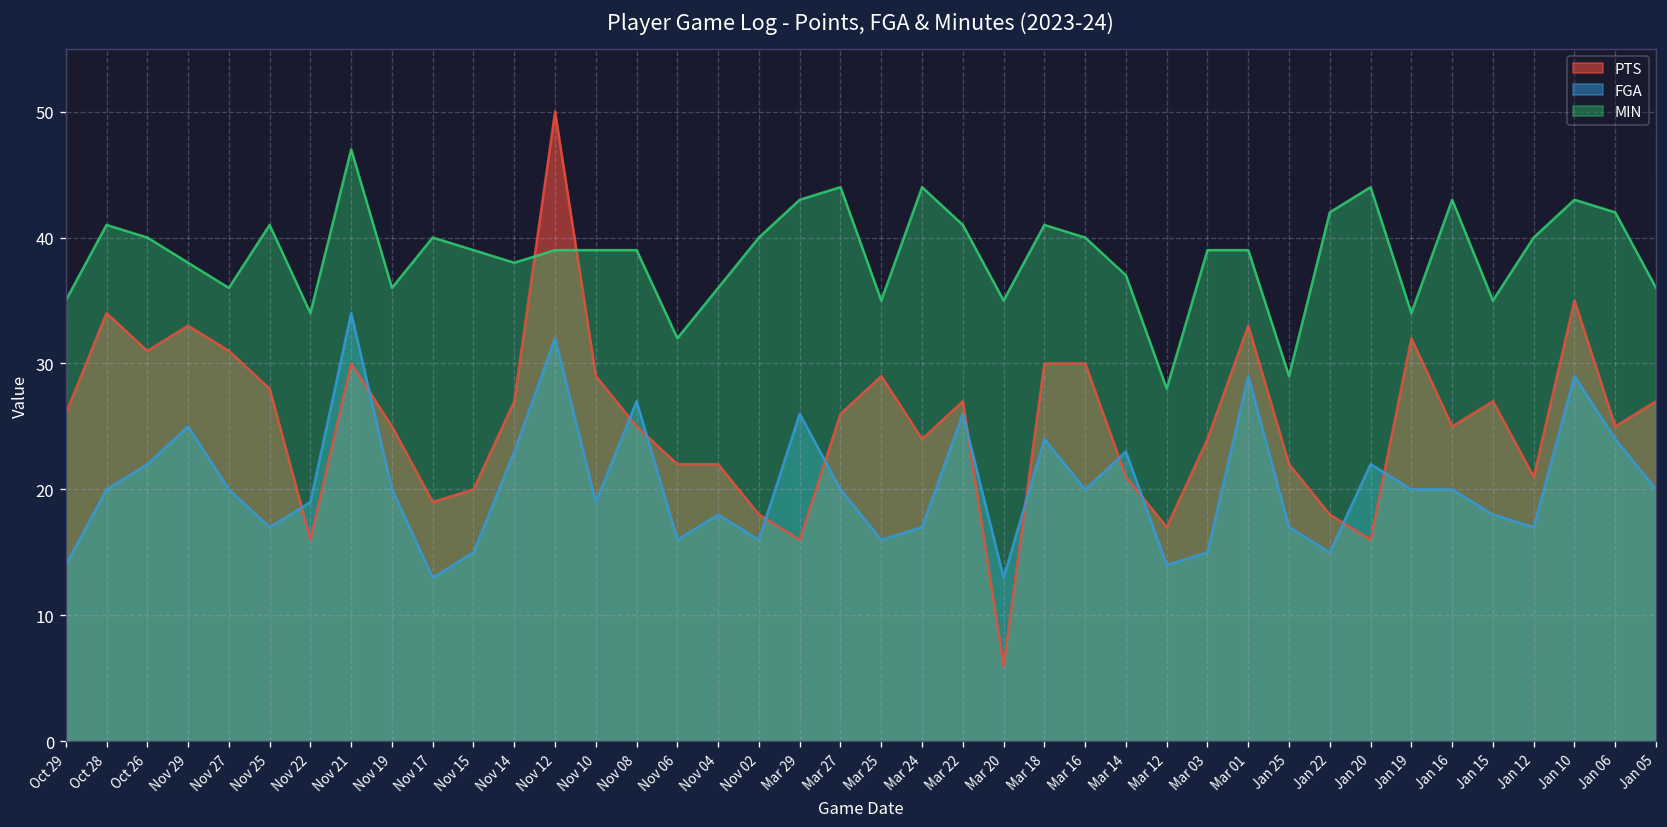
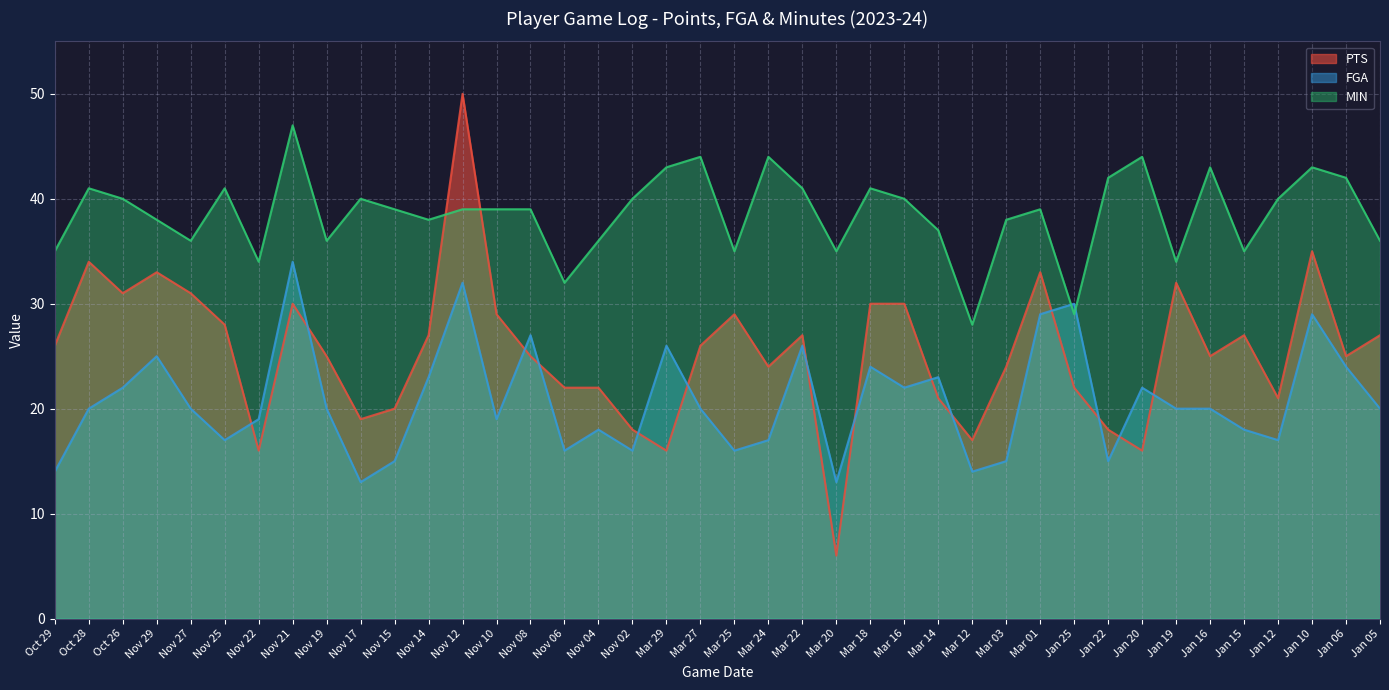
  {
    "PTS": {
      "Oct 29": 26,
      "Oct 28": 34,
      "Oct 26": 31,
      "Nov 29": 33,
      "Nov 27": 31,
      "Nov 25": 28,
      "Nov 22": 16,
      "Nov 21": 30,
      "Nov 19": 25,
      "Nov 17": 19,
      "Nov 15": 20,
      "Nov 14": 27,
      "Nov 12": 50,
      "Nov 10": 29,
      "Nov 08": 25,
      "Nov 06": 22,
      "Nov 04": 22,
      "Nov 02": 18,
      "Mar 29": 16,
      "Mar 27": 26,
      "Mar 25": 29,
      "Mar 24": 24,
      "Mar 22": 27,
      "Mar 20": 6,
      "Mar 18": 30,
      "Mar 16": 30,
      "Mar 14": 21,
      "Mar 12": 17,
      "Mar 03": 24,
      "Mar 01": 33,
      "Jan 25": 22,
      "Jan 22": 18,
      "Jan 20": 16,
      "Jan 19": 32,
      "Jan 16": 25,
      "Jan 15": 27,
      "Jan 12": 21,
      "Jan 10": 35,
      "Jan 06": 25,
      "Jan 05": 27
    },
    "FGA": {
      "Oct 29": 14,
      "Oct 28": 20,
      "Oct 26": 22,
      "Nov 29": 25,
      "Nov 27": 20,
      "Nov 25": 17,
      "Nov 22": 19,
      "Nov 21": 34,
      "Nov 19": 20,
      "Nov 17": 13,
      "Nov 15": 15,
      "Nov 14": 23,
      "Nov 12": 32,
      "Nov 10": 19,
      "Nov 08": 27,
      "Nov 06": 16,
      "Nov 04": 18,
      "Nov 02": 16,
      "Mar 29": 26,
      "Mar 27": 20,
      "Mar 25": 16,
      "Mar 24": 17,
      "Mar 22": 26,
      "Mar 20": 13,
      "Mar 18": 24,
-     "Mar 16": 20,
+     "Mar 16": 22,
      "Mar 14": 23,
      "Mar 12": 14,
      "Mar 03": 15,
      "Mar 01": 29,
-     "Jan 25": 17,
+     "Jan 25": 30,
      "Jan 22": 15,
      "Jan 20": 22,
      "Jan 19": 20,
      "Jan 16": 20,
      "Jan 15": 18,
      "Jan 12": 17,
      "Jan 10": 29,
      "Jan 06": 24,
      "Jan 05": 20
    },
    "MIN": {
      "Oct 29": 35,
      "Oct 28": 41,
      "Oct 26": 40,
      "Nov 29": 38,
      "Nov 27": 36,
      "Nov 25": 41,
      "Nov 22": 34,
      "Nov 21": 47,
      "Nov 19": 36,
      "Nov 17": 40,
      "Nov 15": 39,
      "Nov 14": 38,
      "Nov 12": 39,
      "Nov 10": 39,
      "Nov 08": 39,
      "Nov 06": 32,
      "Nov 04": 36,
      "Nov 02": 40,
      "Mar 29": 43,
      "Mar 27": 44,
      "Mar 25": 35,
      "Mar 24": 44,
      "Mar 22": 41,
      "Mar 20": 35,
      "Mar 18": 41,
      "Mar 16": 40,
      "Mar 14": 37,
      "Mar 12": 28,
-     "Mar 03": 39,
+     "Mar 03": 38,
      "Mar 01": 39,
      "Jan 25": 29,
      "Jan 22": 42,
      "Jan 20": 44,
      "Jan 19": 34,
      "Jan 16": 43,
      "Jan 15": 35,
      "Jan 12": 40,
      "Jan 10": 43,
      "Jan 06": 42,
      "Jan 05": 36
    }
  }
